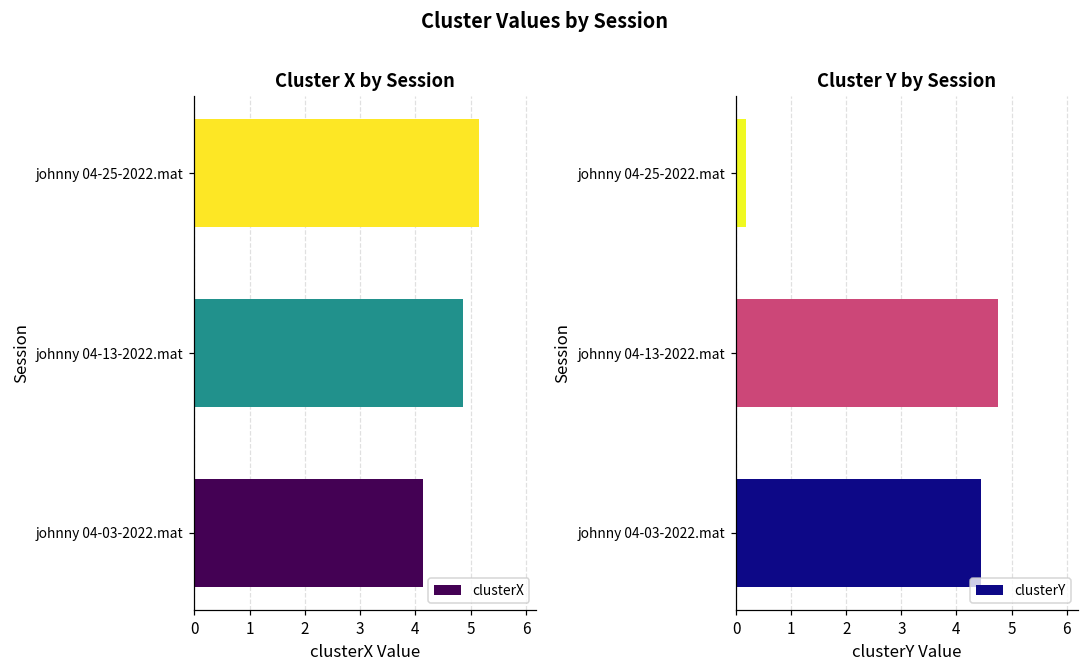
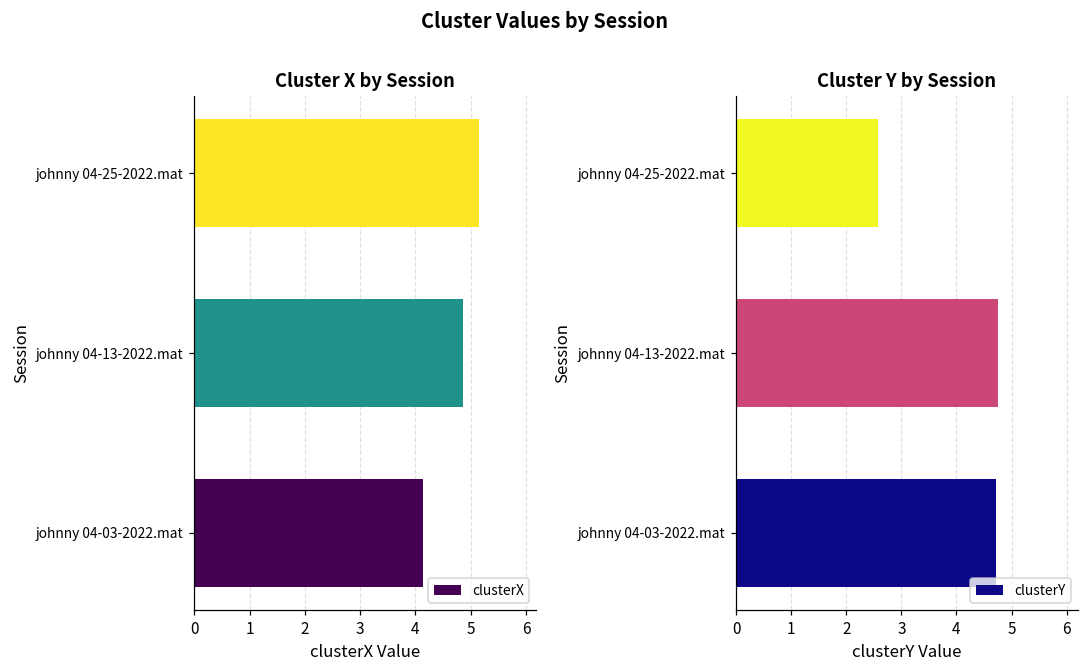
  {
    "Cluster X by Session": {
      "johnny 04-25-2022.mat": 5.2,
      "johnny 04-13-2022.mat": 4.9,
      "johnny 04-03-2022.mat": 4.1
    },
    "Cluster Y by Session": {
-     "johnny 04-25-2022.mat": 0.2,
+     "johnny 04-25-2022.mat": 2.6,
      "johnny 04-13-2022.mat": 4.8,
-     "johnny 04-03-2022.mat": 4.5
+     "johnny 04-03-2022.mat": 4.7
    }
  }
